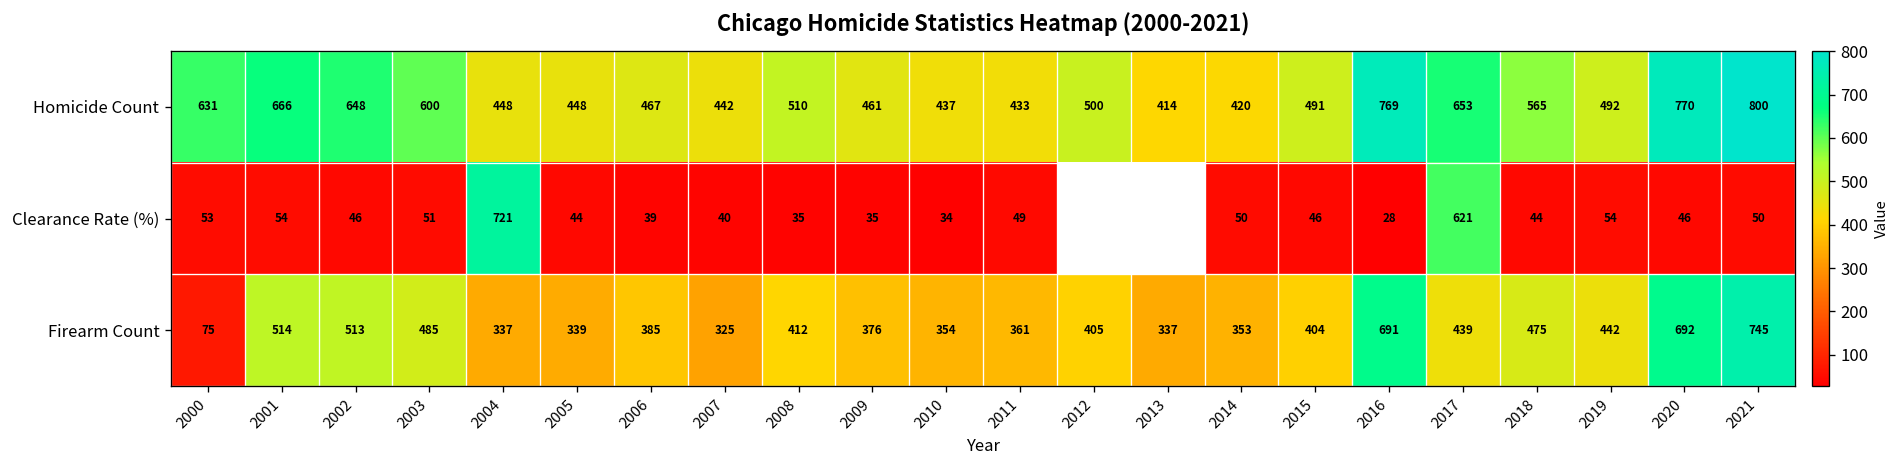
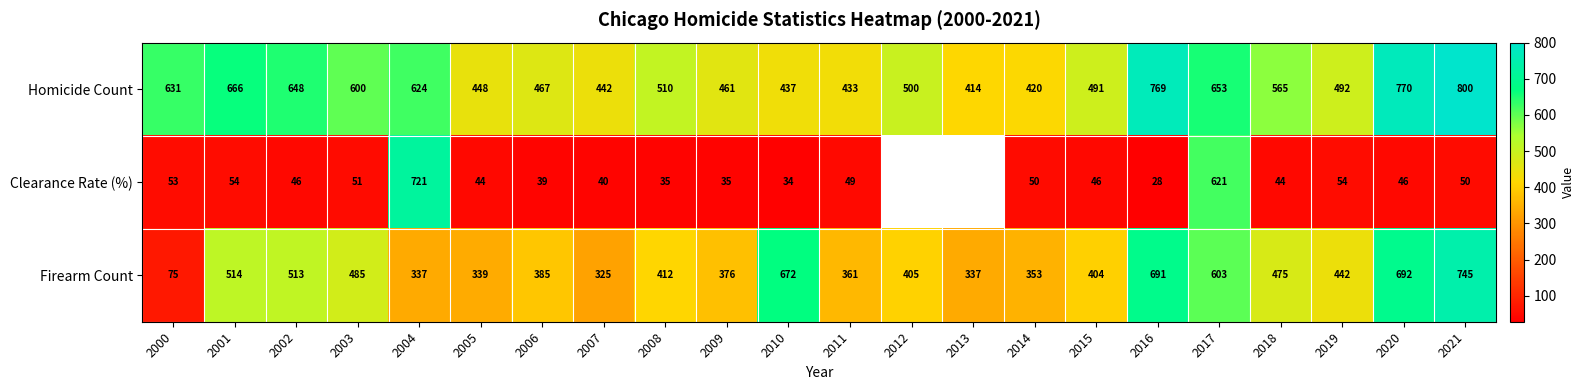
  {
    "Homicide Count": {
      "2000": 631,
      "2001": 666,
      "2002": 648,
      "2003": 600,
-     "2004": 448,
+     "2004": 624,
      "2005": 448,
      "2006": 467,
      "2007": 442,
      "2008": 510,
      "2009": 461,
      "2010": 437,
      "2011": 433,
      "2012": 500,
      "2013": 414,
      "2014": 420,
      "2015": 491,
      "2016": 769,
      "2017": 653,
      "2018": 565,
      "2019": 492,
      "2020": 770,
      "2021": 800
    },
    "Clearance Rate (%)": {
      "2000": 53,
      "2001": 54,
      "2002": 46,
      "2003": 51,
      "2004": 721,
      "2005": 44,
      "2006": 39,
      "2007": 40,
      "2008": 35,
      "2009": 35,
      "2010": 34,
      "2011": 49,
      "2014": 50,
      "2015": 46,
      "2016": 28,
      "2017": 621,
      "2018": 44,
      "2019": 54,
      "2020": 46,
      "2021": 50
    },
    "Firearm Count": {
      "2000": 75,
      "2001": 514,
      "2002": 513,
      "2003": 485,
      "2004": 337,
      "2005": 339,
      "2006": 385,
      "2007": 325,
      "2008": 412,
      "2009": 376,
-     "2010": 354,
+     "2010": 672,
      "2011": 361,
      "2012": 405,
      "2013": 337,
      "2014": 353,
      "2015": 404,
      "2016": 691,
-     "2017": 439,
+     "2017": 603,
      "2018": 475,
      "2019": 442,
      "2020": 692,
      "2021": 745
    }
  }
